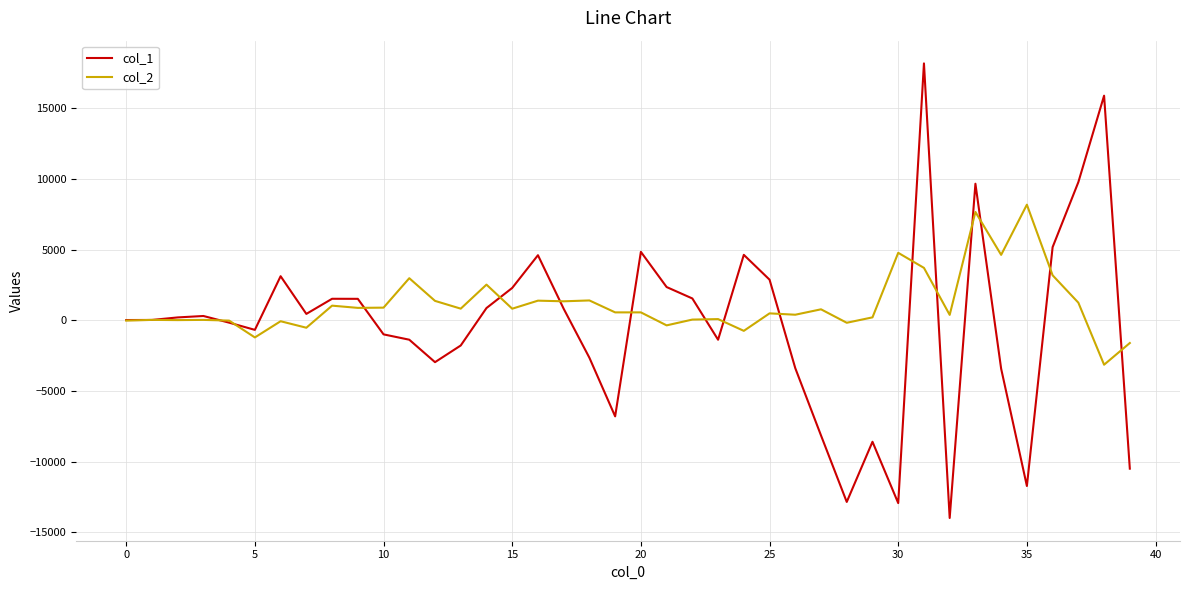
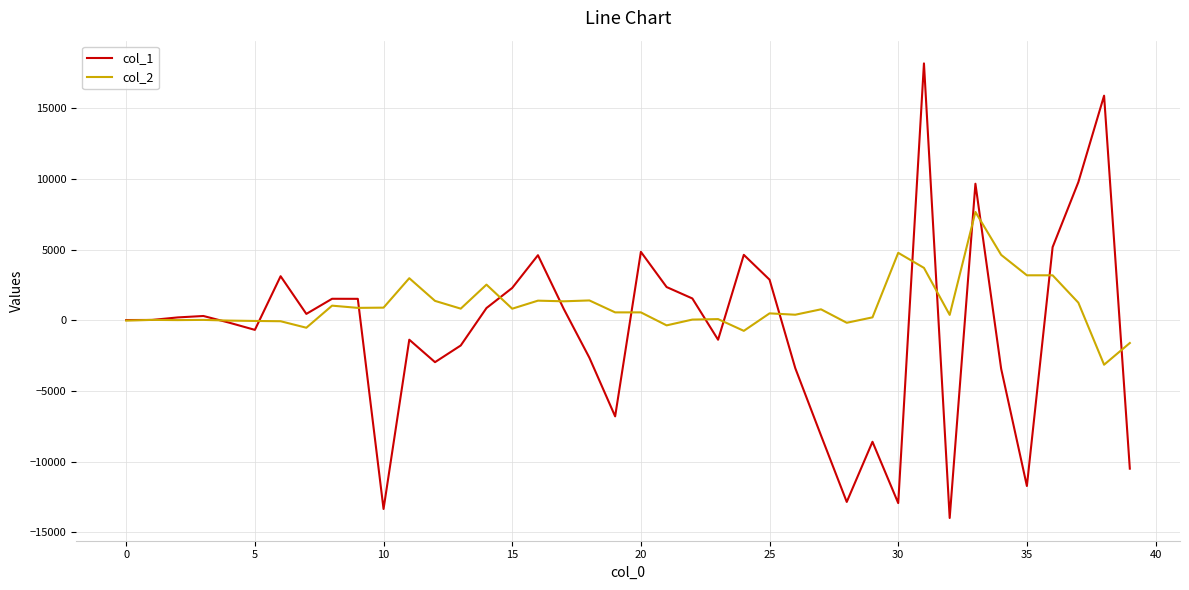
  {
    "col_1": {
      "5": -700,
-     "10": -1000,
+     "10": -13300,
      "15": 2300,
      "20": 4800,
      "25": 2900,
      "30": -12900,
      "35": -11700
    },
    "col_2": {
-     "5": -1200,
+     "5": 0,
      "10": 900,
      "15": 800,
      "20": 600,
      "25": 500,
      "30": 4800,
-     "35": 8200
+     "35": 3200
    }
  }
